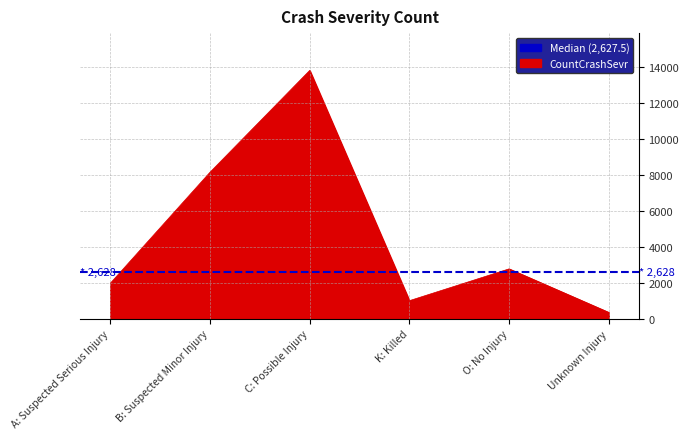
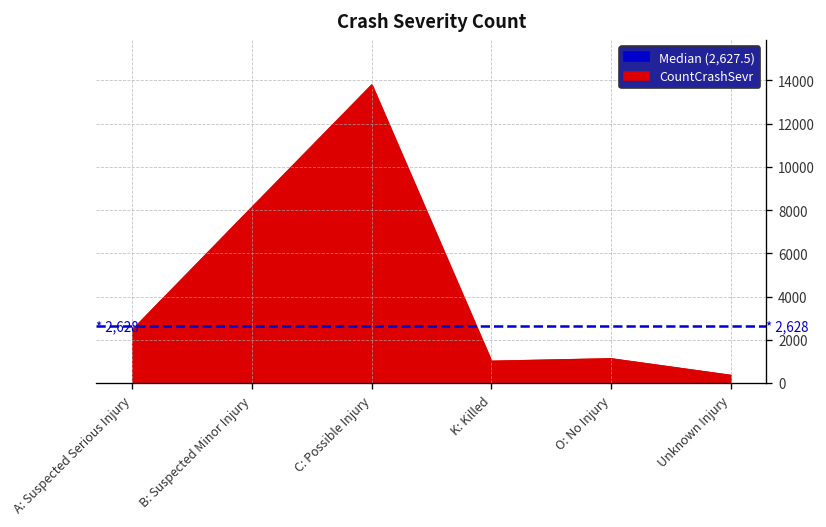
  {
-   "A: Suspected Serious Injury": 2000,
+   "A: Suspected Serious Injury": 2500,
    "B: Suspected Minor Injury": 8100,
    "C: Possible Injury": 13800,
    "K: Killed": 1000,
-   "O: No Injury": 2800,
+   "O: No Injury": 1100,
    "Unknown Injury": 400
  }
